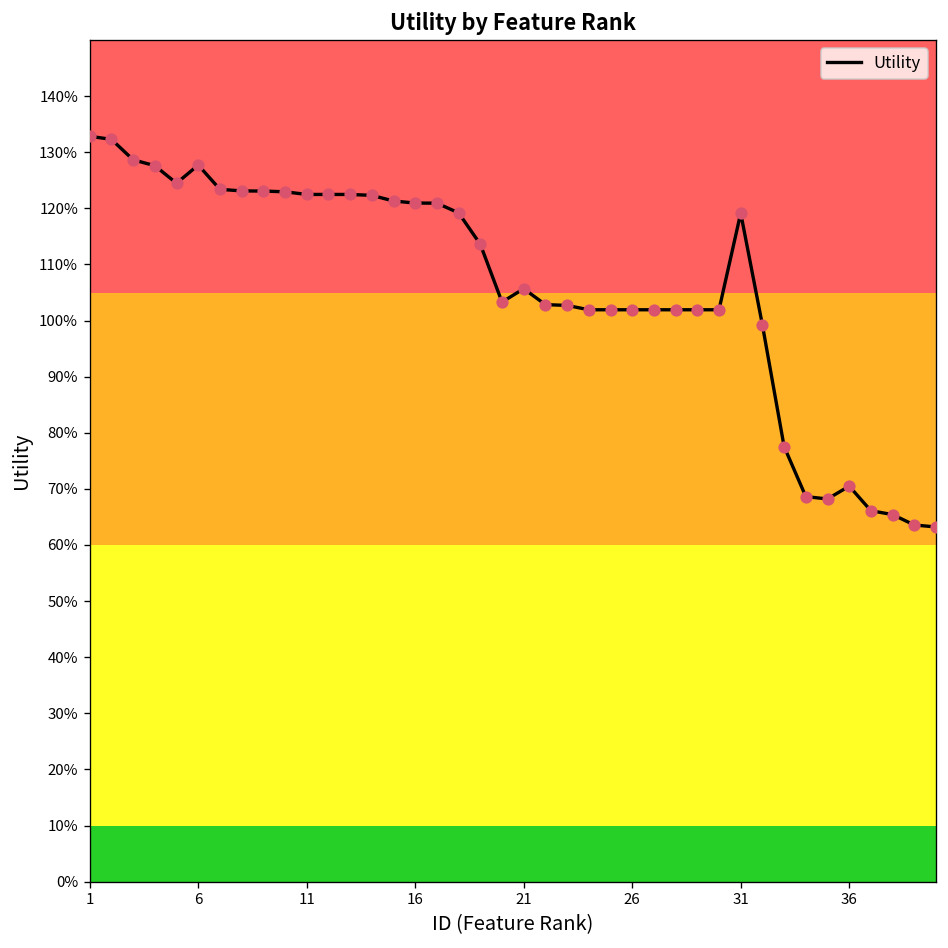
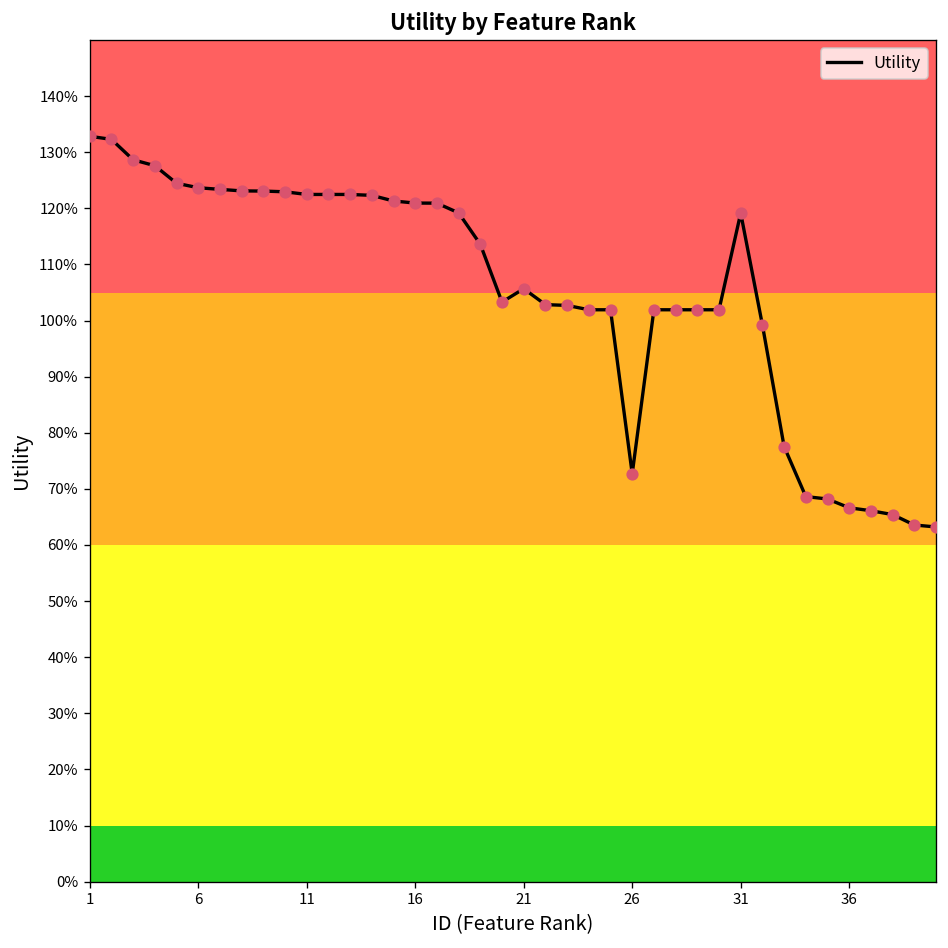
  {
    "1": "133%",
-   "6": "128%",
+   "6": "124%",
    "11": "122%",
    "16": "121%",
    "21": "106%",
-   "26": "102%",
+   "26": "73%",
    "31": "119%",
-   "36": "70%"
+   "36": "67%"
  }
